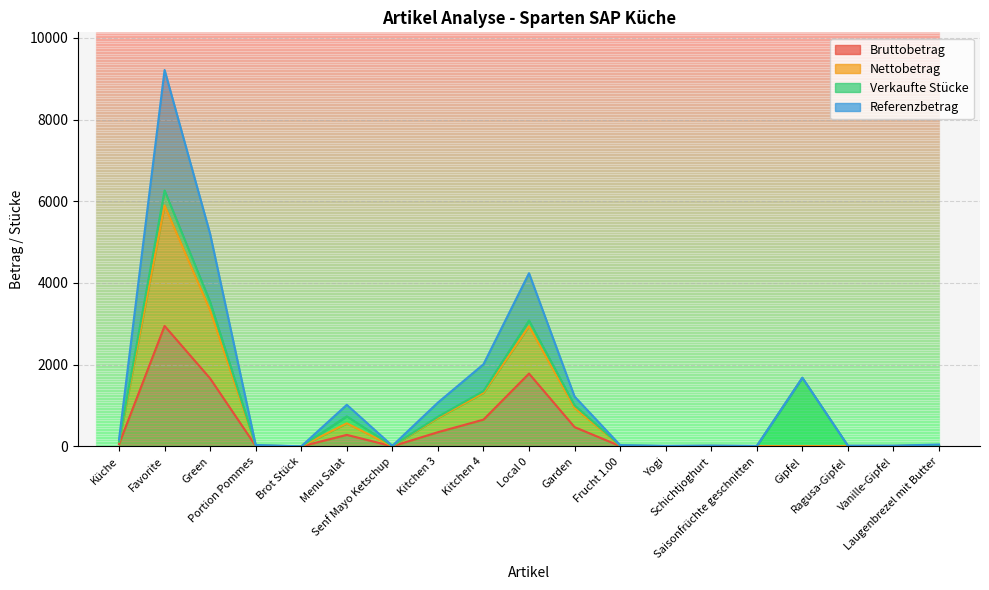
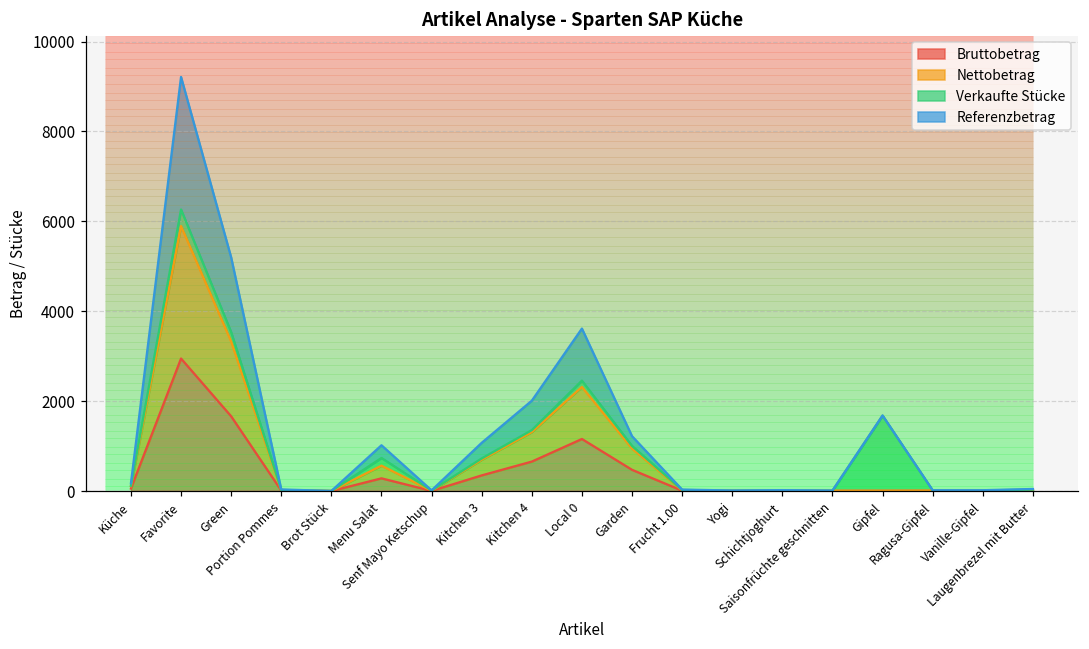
  {
    "Bruttobetrag": {
      "Favorite": 2900,
      "Green": 1700,
      "Menu Salat": 300,
      "Kitchen 3": 300,
      "Kitchen 4": 700,
-     "Local 0": 1800,
+     "Local 0": 1200,
      "Garden": 500
    },
    "Nettobetrag": {
      "Favorite": 2900,
      "Green": 1700,
      "Menu Salat": 300,
      "Local 0": 1200
    },
    "Verkaufte Stücke": {
      "Favorite": 400,
      "Green": 200,
      "Menu Salat": 200,
      "Local 0": 100
    },
    "Referenzbetrag": {
      "Favorite": 2900,
      "Green": 1700,
      "Menu Salat": 300,
      "Kitchen 3": 300,
      "Kitchen 4": 700,
      "Local 0": 1200,
      "Garden": 200
    }
  }
